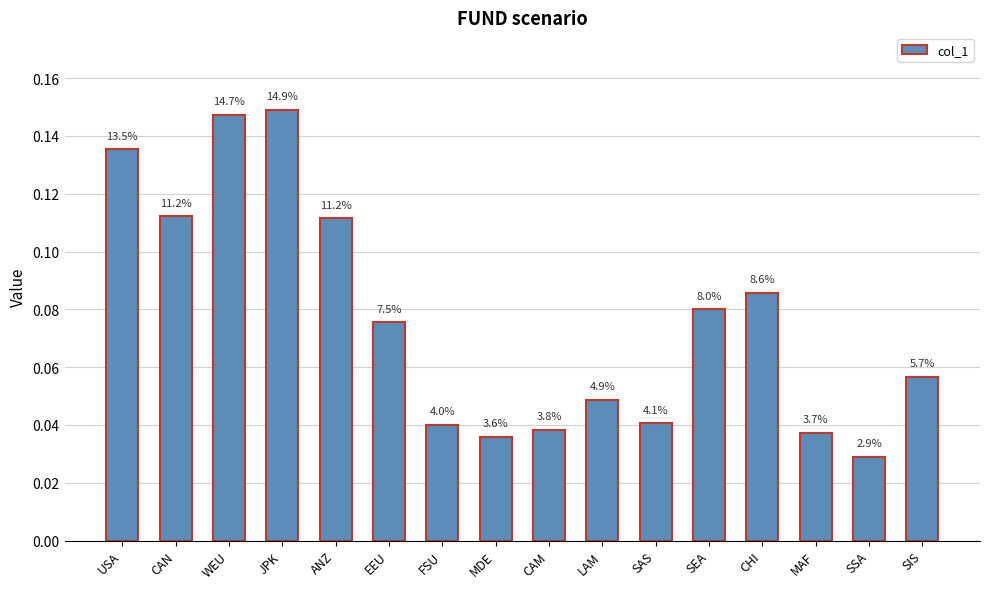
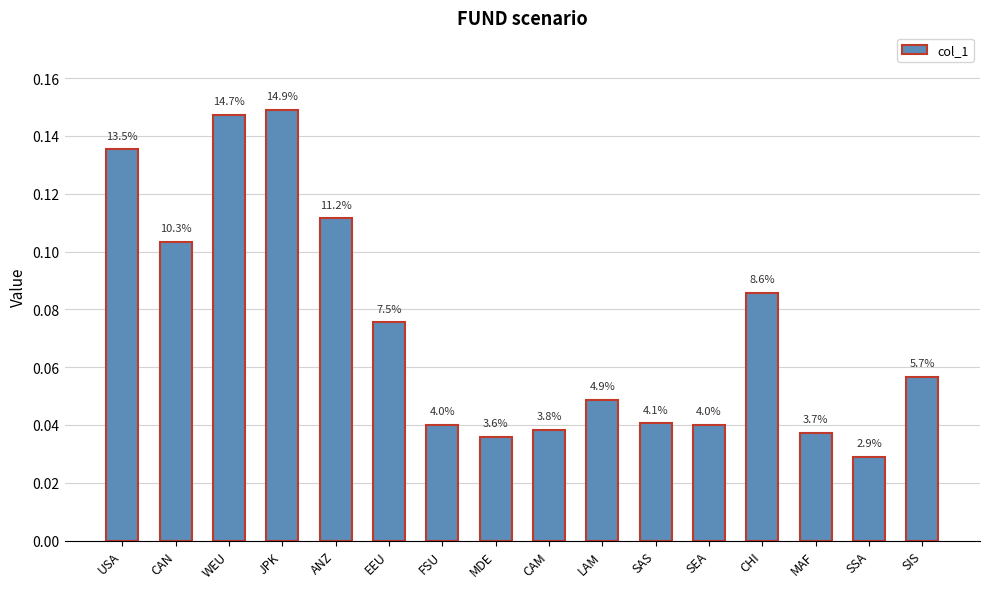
  {
    "USA": "13.5%",
-   "CAN": "11.2%",
+   "CAN": "10.3%",
    "WEU": "14.7%",
    "JPK": "14.9%",
    "ANZ": "11.2%",
    "EEU": "7.5%",
    "FSU": "4.0%",
    "MDE": "3.6%",
    "CAM": "3.8%",
    "LAM": "4.9%",
    "SAS": "4.1%",
-   "SEA": "8.0%",
+   "SEA": "4.0%",
    "CHI": "8.6%",
    "MAF": "3.7%",
    "SSA": "2.9%",
    "SIS": "5.7%"
  }
